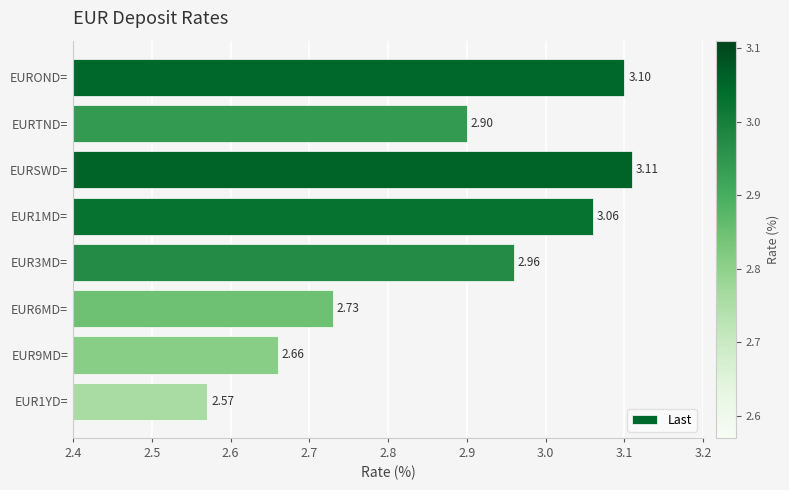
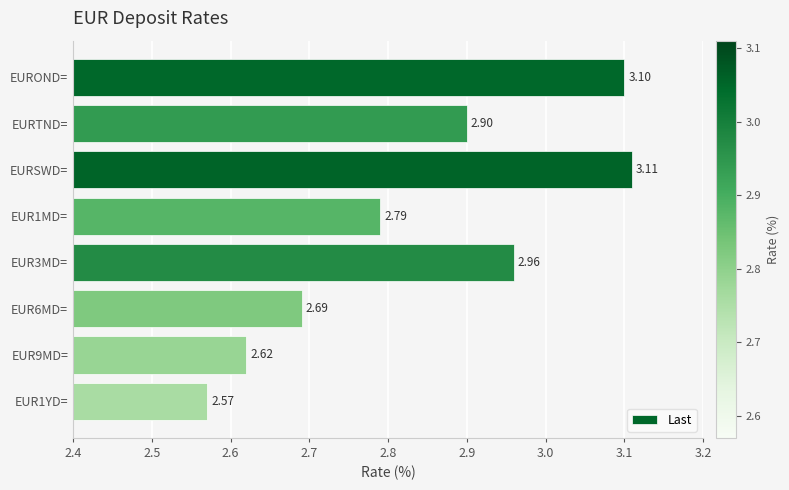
  {
    "EUROND=": 3.10,
    "EURTND=": 2.90,
    "EURSWD=": 3.11,
-   "EUR1MD=": 3.06,
+   "EUR1MD=": 2.79,
    "EUR3MD=": 2.96,
-   "EUR6MD=": 2.73,
-   "EUR9MD=": 2.66,
+   "EUR6MD=": 2.69,
+   "EUR9MD=": 2.62,
    "EUR1YD=": 2.57
  }
